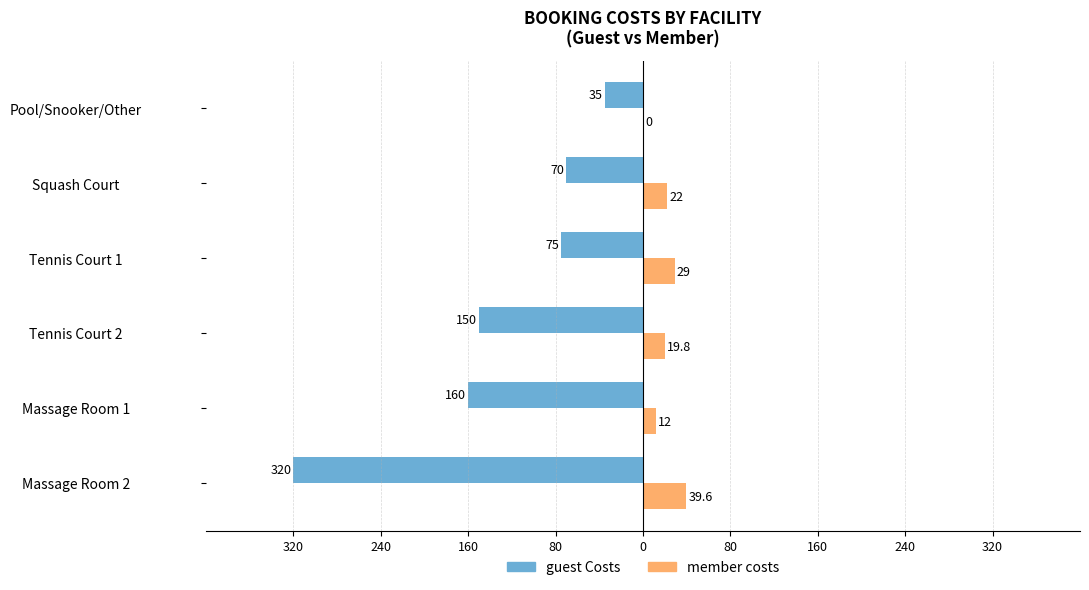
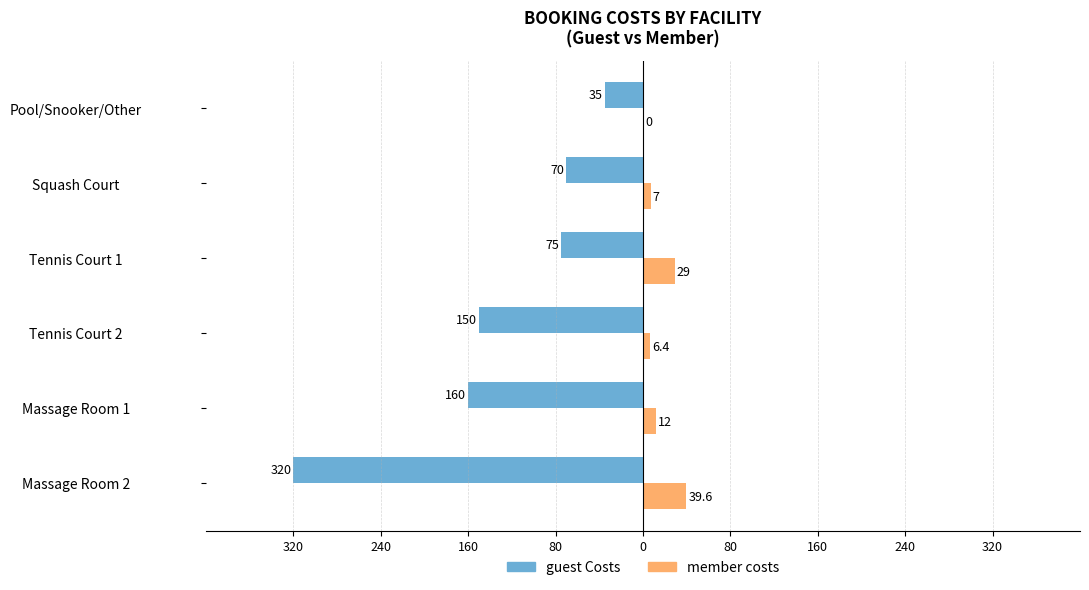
  {
    "member costs": {
      "Pool/Snooker/Other": 0,
-     "Squash Court": 22,
+     "Squash Court": 7,
      "Tennis Court 1": 29,
-     "Tennis Court 2": 19.8,
+     "Tennis Court 2": 6.4,
      "Massage Room 1": 12,
      "Massage Room 2": 39.6
    }
  }
